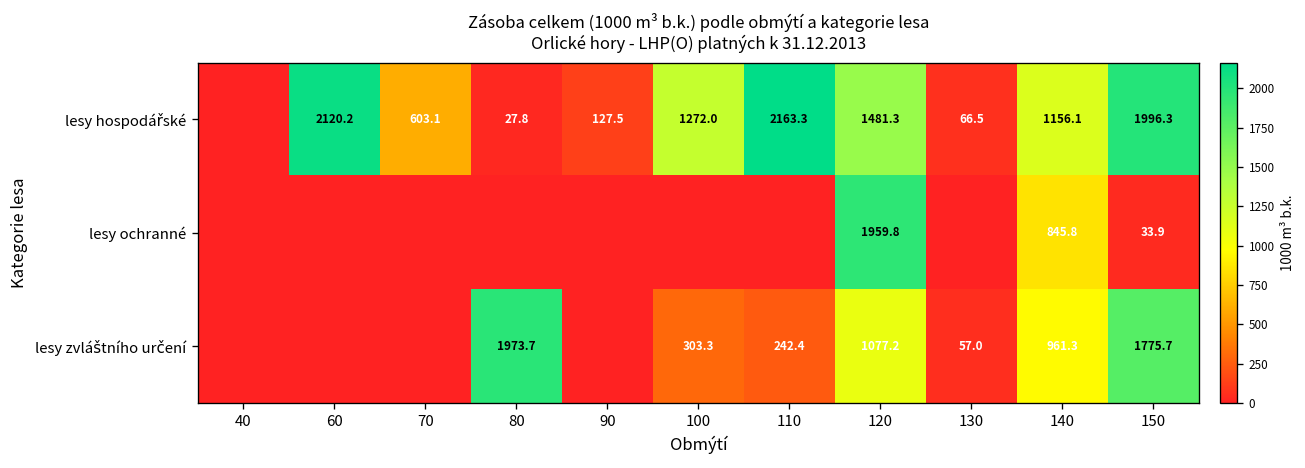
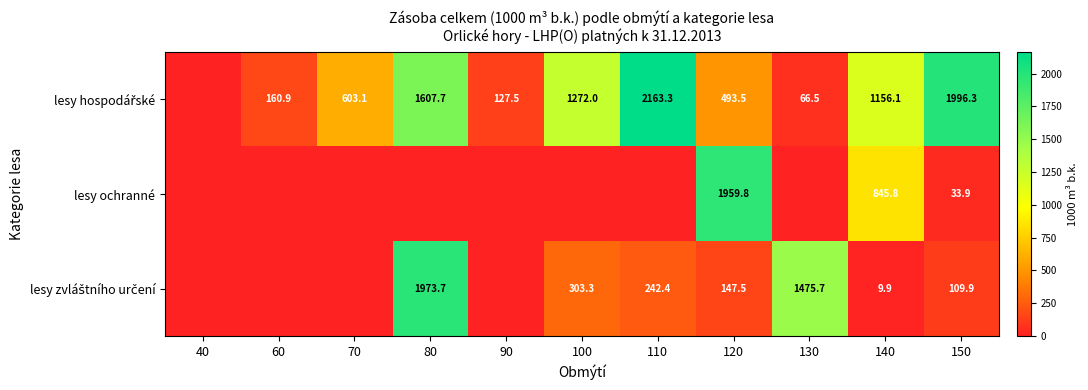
  {
    "lesy hospodářské": {
-     "60": 2120.2,
+     "60": 160.9,
      "70": 603.1,
-     "80": 27.8,
+     "80": 1607.7,
      "90": 127.5,
      "100": 1272.0,
      "110": 2163.3,
-     "120": 1481.3,
+     "120": 493.5,
      "130": 66.5,
      "140": 1156.1,
      "150": 1996.3
    },
    "lesy ochranné": {
      "120": 1959.8,
      "140": 845.8,
      "150": 33.9
    },
    "lesy zvláštního určení": {
      "80": 1973.7,
      "100": 303.3,
      "110": 242.4,
-     "120": 1077.2,
-     "130": 57.0,
-     "140": 961.3,
-     "150": 1775.7
+     "120": 147.5,
+     "130": 1475.7,
+     "140": 9.9,
+     "150": 109.9
    }
  }
